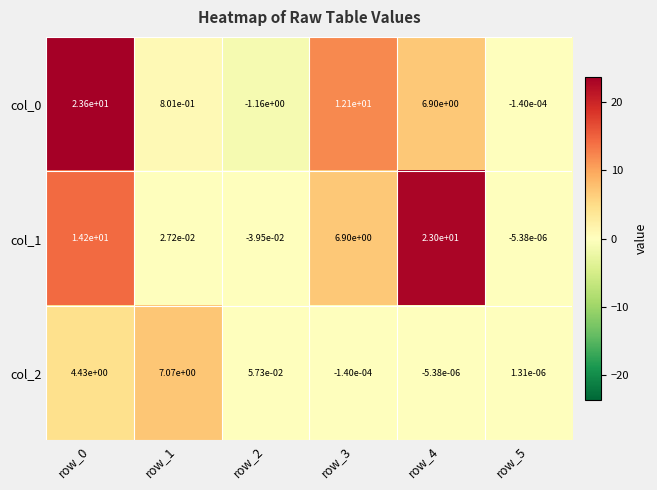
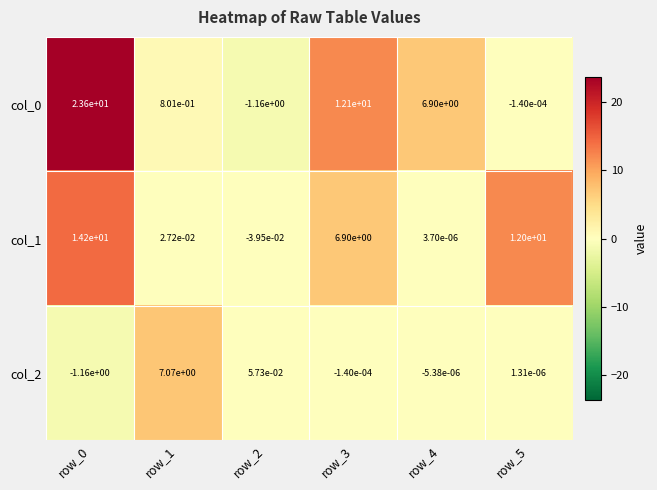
  {
    "col_0": {
      "row_0": "2.36e+01",
      "row_1": "8.01e-01",
      "row_2": "-1.16e+00",
      "row_3": "1.21e+01",
      "row_4": "6.90e+00",
      "row_5": "-1.40e-04"
    },
    "col_1": {
      "row_0": "1.42e+01",
      "row_1": "2.72e-02",
      "row_2": "-3.95e-02",
      "row_3": "6.90e+00",
-     "row_4": "2.30e+01",
-     "row_5": "-5.38e-06"
+     "row_4": "3.70e-06",
+     "row_5": "1.20e+01"
    },
    "col_2": {
-     "row_0": "4.43e+00",
+     "row_0": "-1.16e+00",
      "row_1": "7.07e+00",
      "row_2": "5.73e-02",
      "row_3": "-1.40e-04",
      "row_4": "-5.38e-06",
      "row_5": "1.31e-06"
    }
  }
